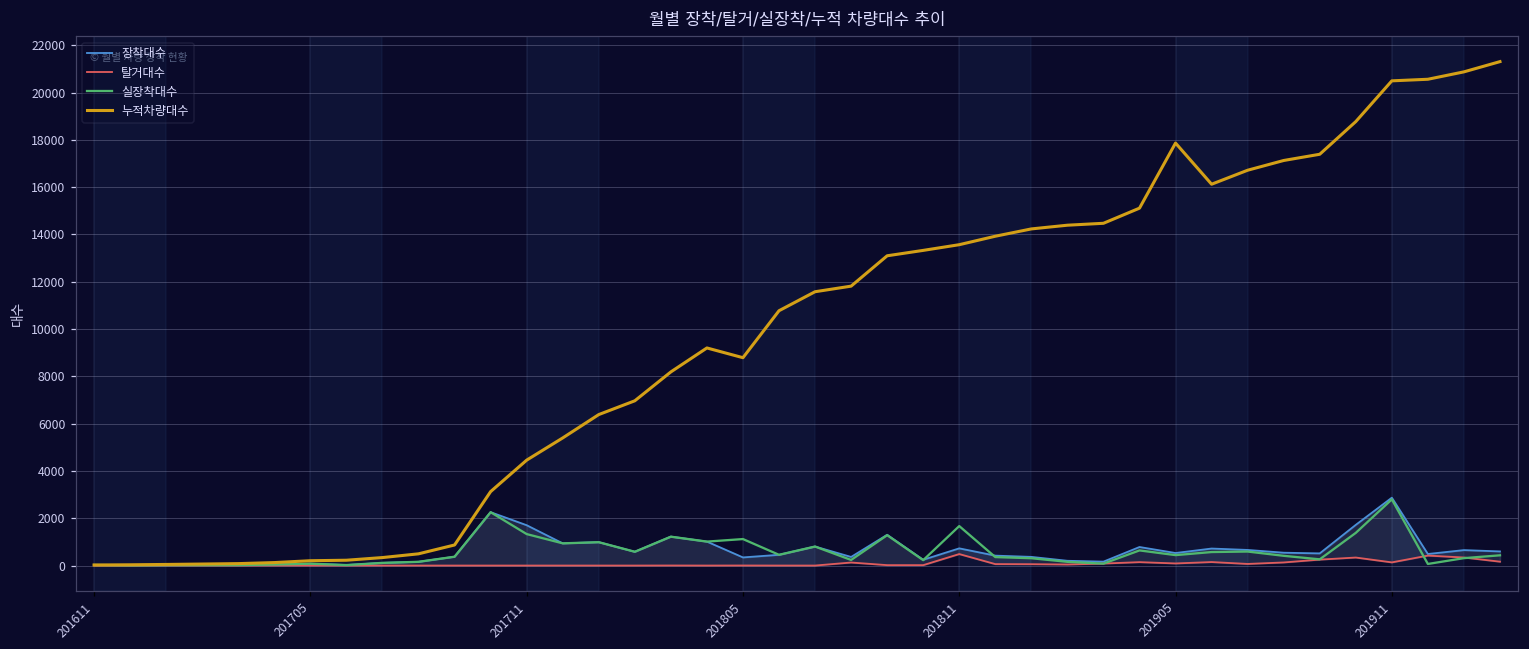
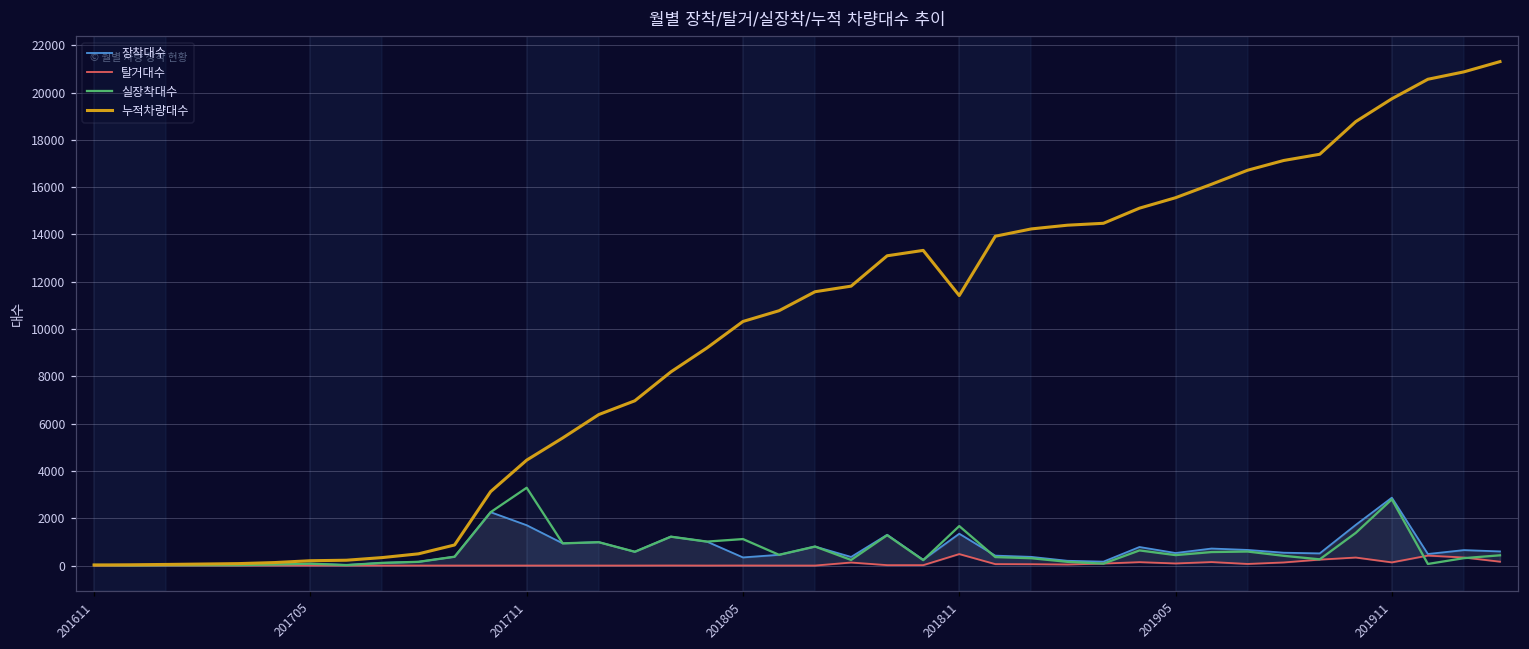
  {
    "장착대수": {
      "201711": 1700,
      "201805": 300,
-     "201811": 700
+     "201811": 1300
    },
    "탈거대수": {
      "201711": 0,
      "201805": 0,
      "201811": 500,
      "201905": 100,
      "201911": 100
    },
    "실장착대수": {
-     "201711": 1300,
+     "201711": 3300,
      "201805": 1100,
      "201811": 1700
    },
    "누적차량대수": {
      "201705": 200,
      "201711": 4500,
-     "201805": 8800,
-     "201811": 13600,
-     "201905": 17900,
-     "201911": 20500
+     "201805": 10300,
+     "201811": 11400,
+     "201905": 15600,
+     "201911": 19700
    }
  }
